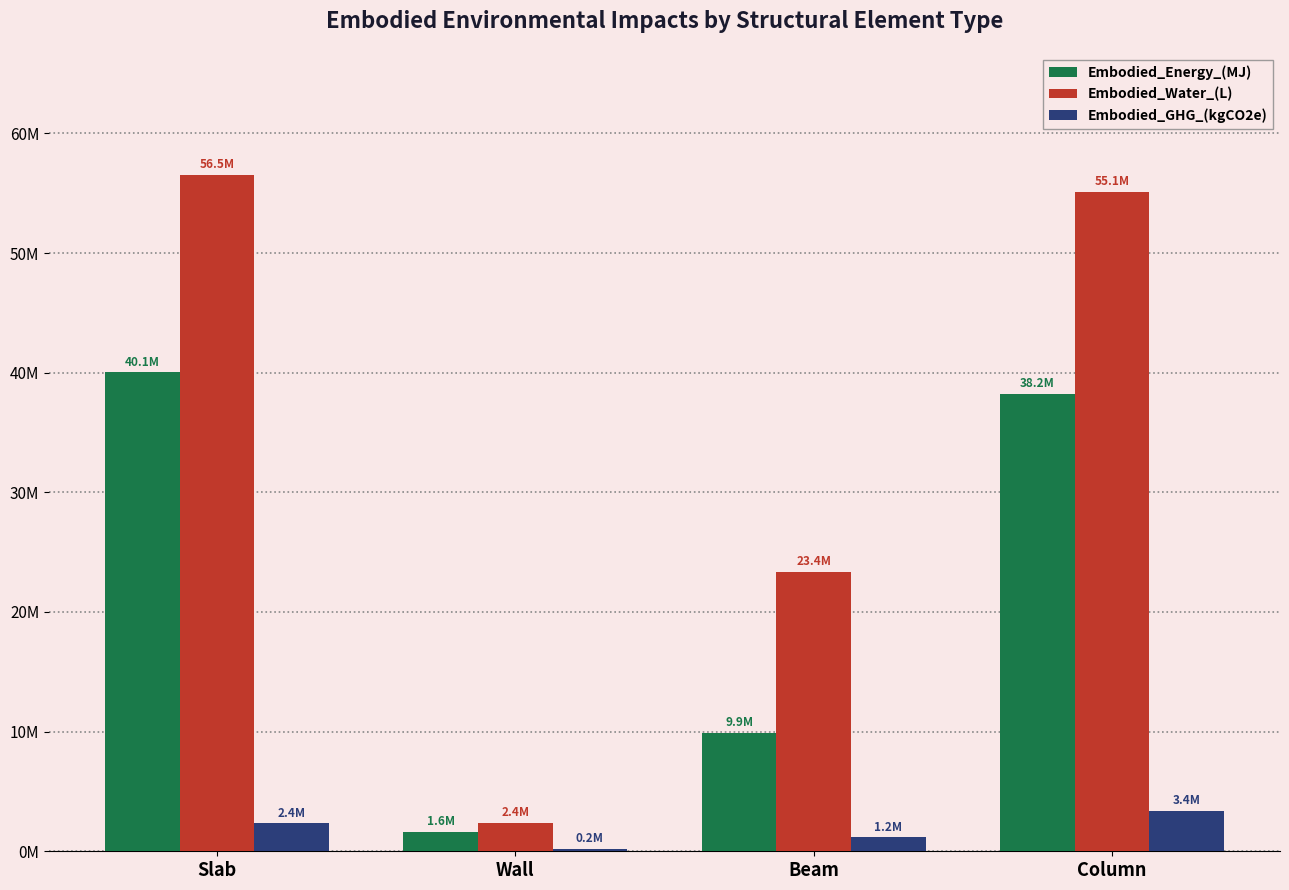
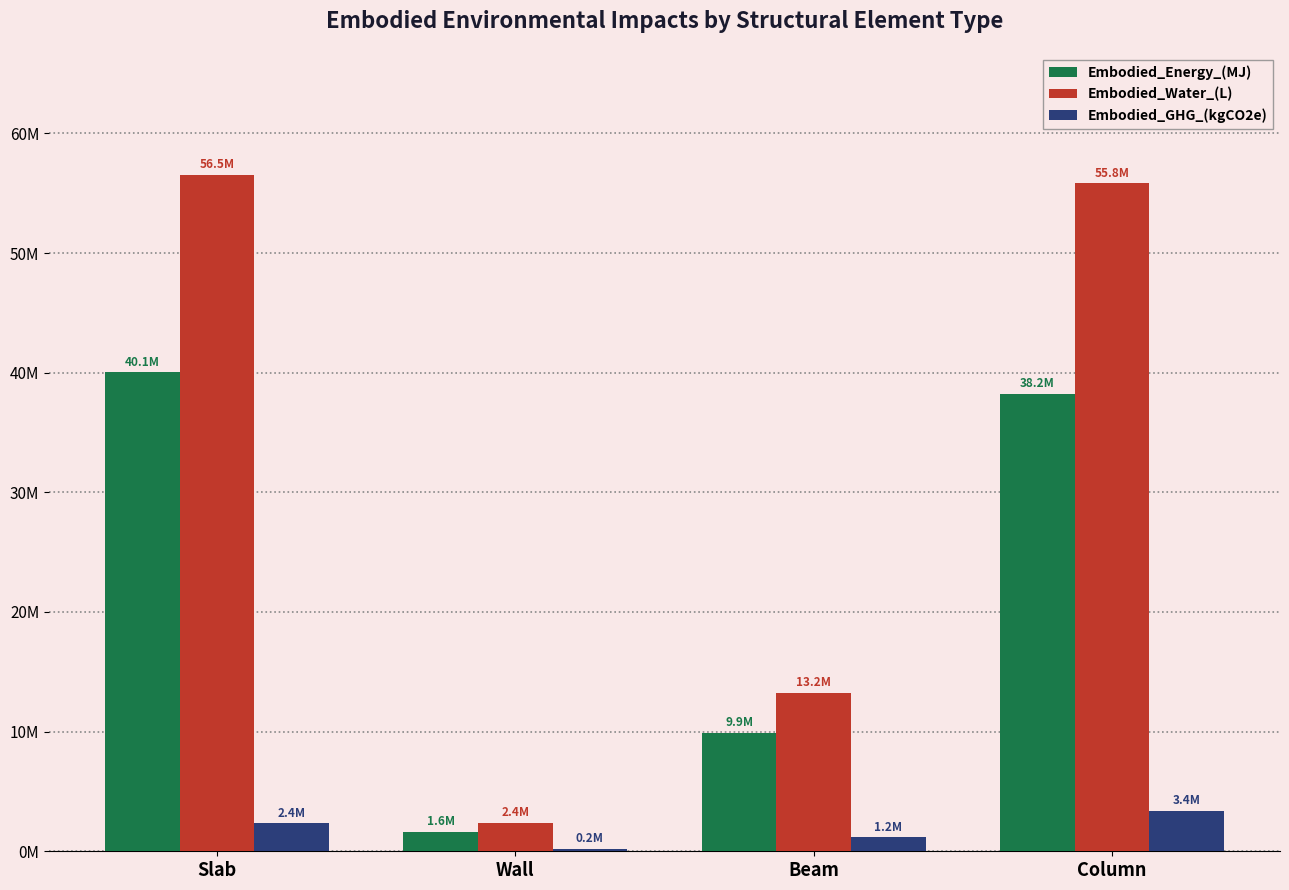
  {
    "Embodied_Energy_(MJ)": {
      "Slab": "40.1M",
      "Wall": "1.6M",
      "Beam": "9.9M",
      "Column": "38.2M"
    },
    "Embodied_Water_(L)": {
      "Slab": "56.5M",
      "Wall": "2.4M",
-     "Beam": "23.4M",
-     "Column": "55.1M"
+     "Beam": "13.2M",
+     "Column": "55.8M"
    },
    "Embodied_GHG_(kgCO2e)": {
      "Slab": "2.4M",
      "Wall": "0.2M",
      "Beam": "1.2M",
      "Column": "3.4M"
    }
  }
